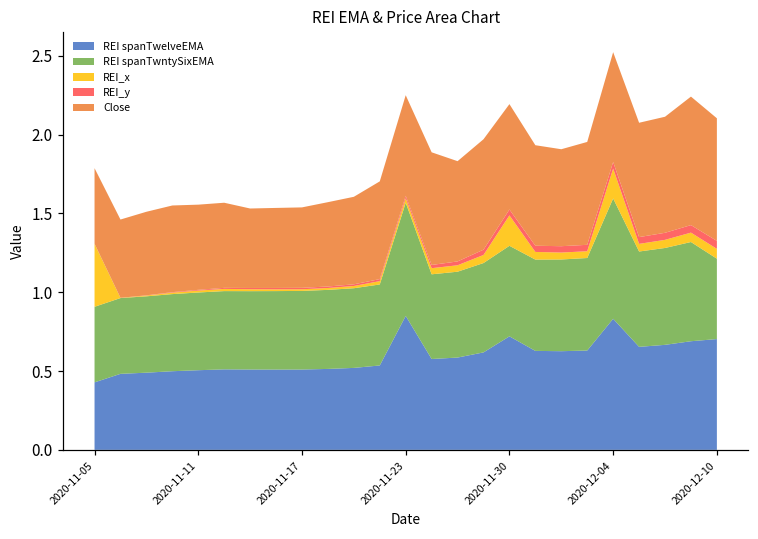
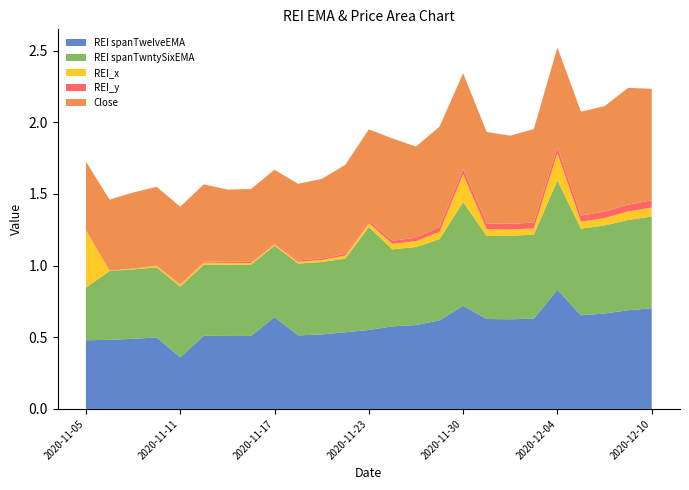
  {
    "REI spanTwelveEMA": {
-     "2020-11-05": 0.43,
-     "2020-11-11": 0.51,
-     "2020-11-17": 0.51,
-     "2020-11-23": 0.85,
+     "2020-11-05": 0.48,
+     "2020-11-11": 0.36,
+     "2020-11-17": 0.64,
+     "2020-11-23": 0.55,
      "2020-11-30": 0.72,
      "2020-12-04": 0.83,
      "2020-12-10": 0.70
    },
    "REI spanTwntySixEMA": {
-     "2020-11-05": 0.48,
+     "2020-11-05": 0.37,
      "2020-11-23": 0.72,
-     "2020-11-30": 0.57,
+     "2020-11-30": 0.72,
      "2020-12-04": 0.76,
-     "2020-12-10": 0.51
+     "2020-12-10": 0.64
    },
    "REI_x": {
      "2020-11-30": 0.19,
      "2020-12-04": 0.19,
      "2020-12-10": 0.06
    }
  }
